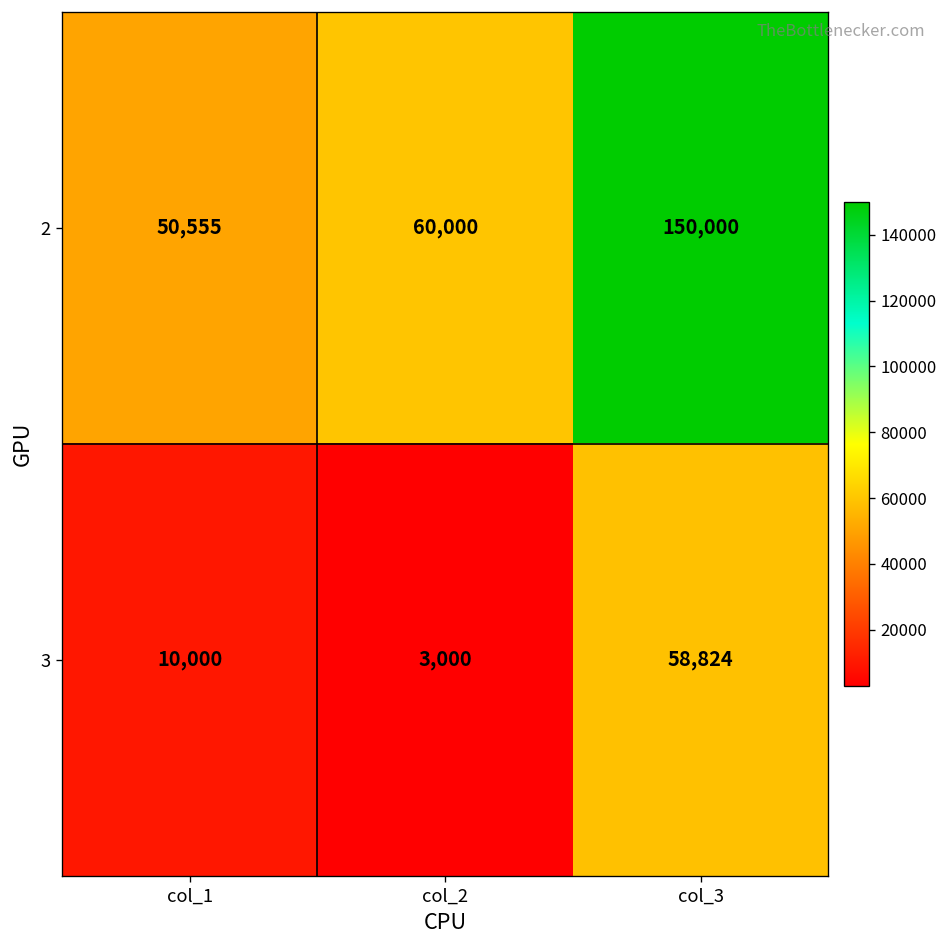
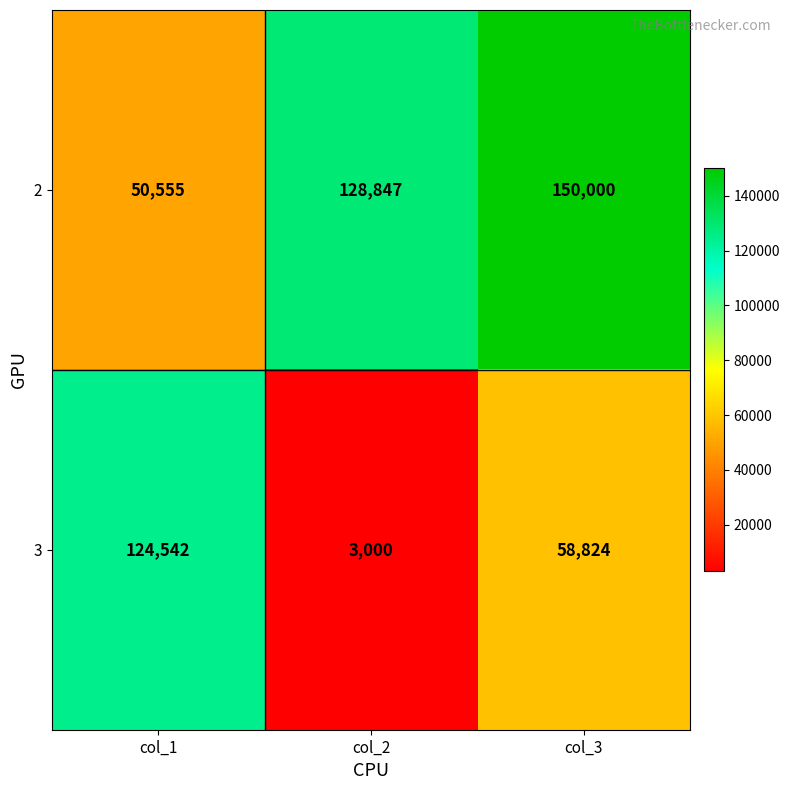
  {
    "2": {
      "col_1": "50,555",
-     "col_2": "60,000",
+     "col_2": "128,847",
      "col_3": "150,000"
    },
    "3": {
-     "col_1": "10,000",
+     "col_1": "124,542",
      "col_2": "3,000",
      "col_3": "58,824"
    }
  }
